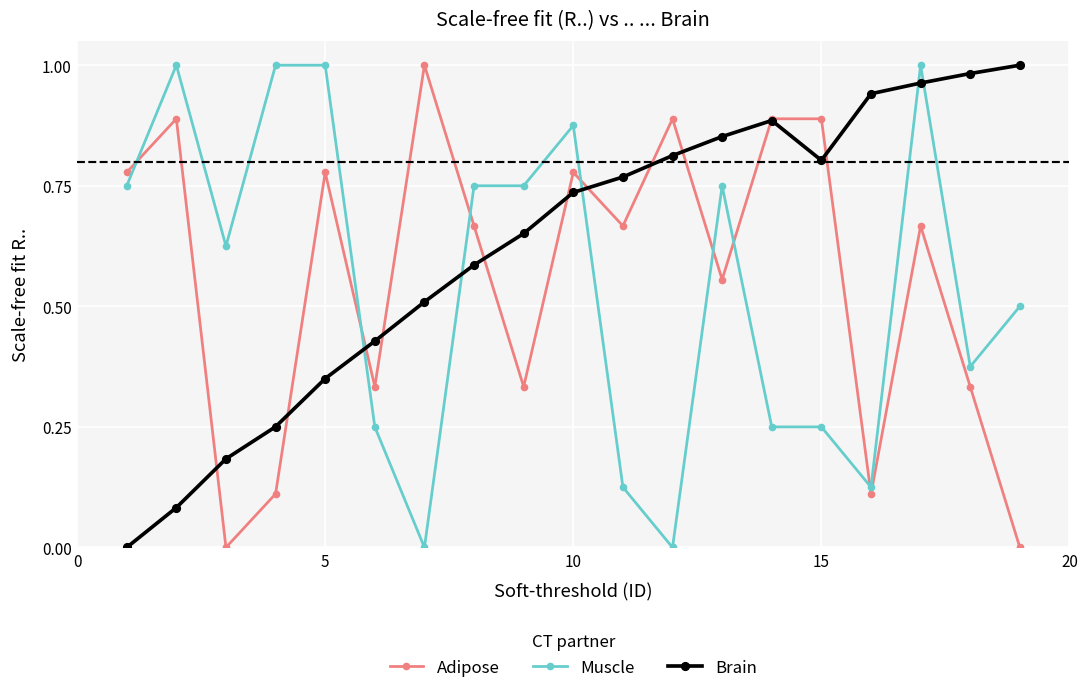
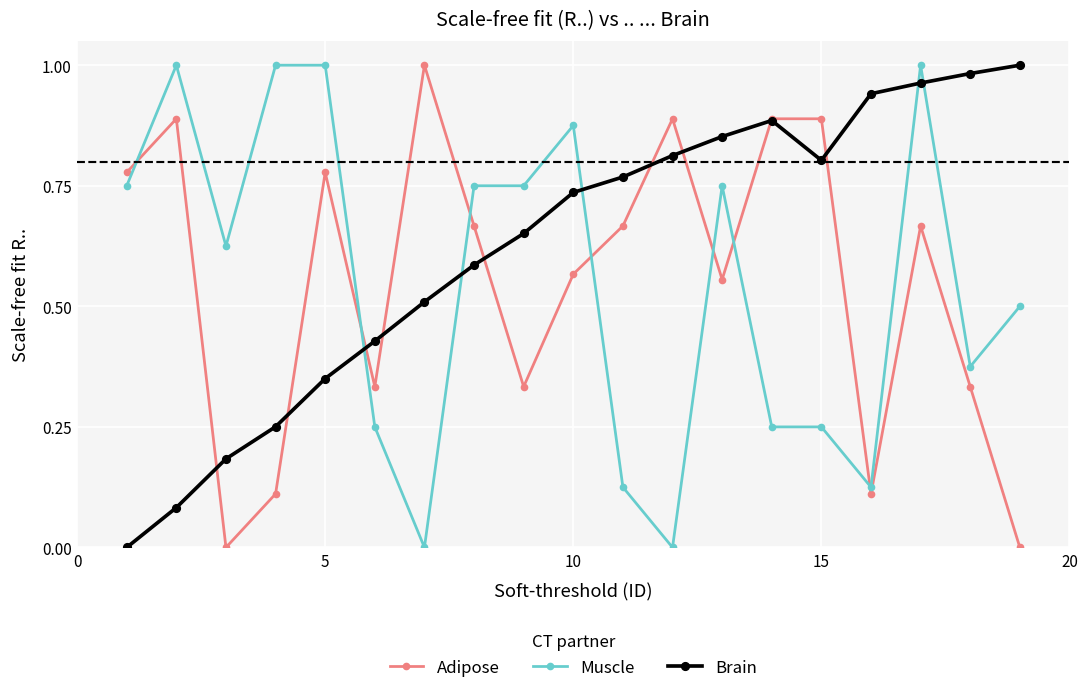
  {
    "Adipose": {
      "5": 0.78,
-     "10": 0.78,
+     "10": 0.57,
      "15": 0.89
    },
    "Muscle": {
      "5": 1.00,
      "10": 0.88,
      "15": 0.25
    },
    "Brain": {
      "5": 0.35,
      "10": 0.74,
      "15": 0.80
    }
  }
